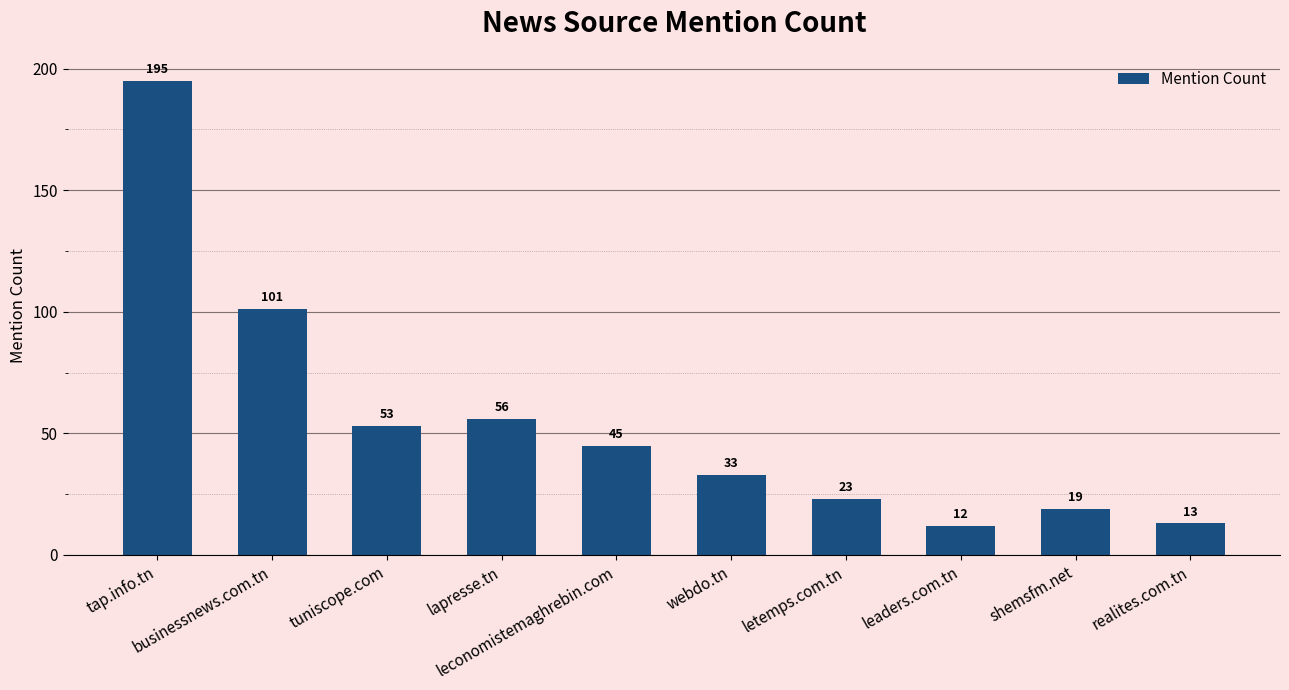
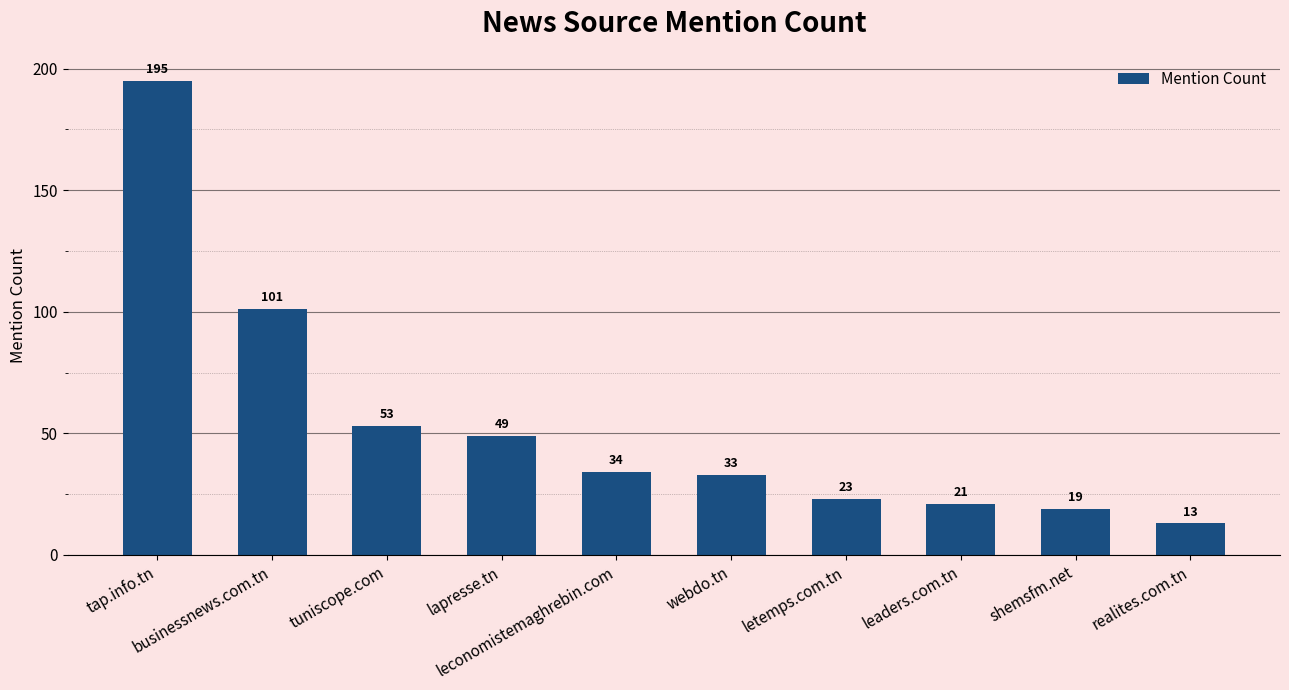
  {
    "tap.info.tn": 195,
    "businessnews.com.tn": 101,
    "tuniscope.com": 53,
-   "lapresse.tn": 56,
-   "leconomistemaghrebin.com": 45,
+   "lapresse.tn": 49,
+   "leconomistemaghrebin.com": 34,
    "webdo.tn": 33,
    "letemps.com.tn": 23,
-   "leaders.com.tn": 12,
+   "leaders.com.tn": 21,
    "shemsfm.net": 19,
    "realites.com.tn": 13
  }
